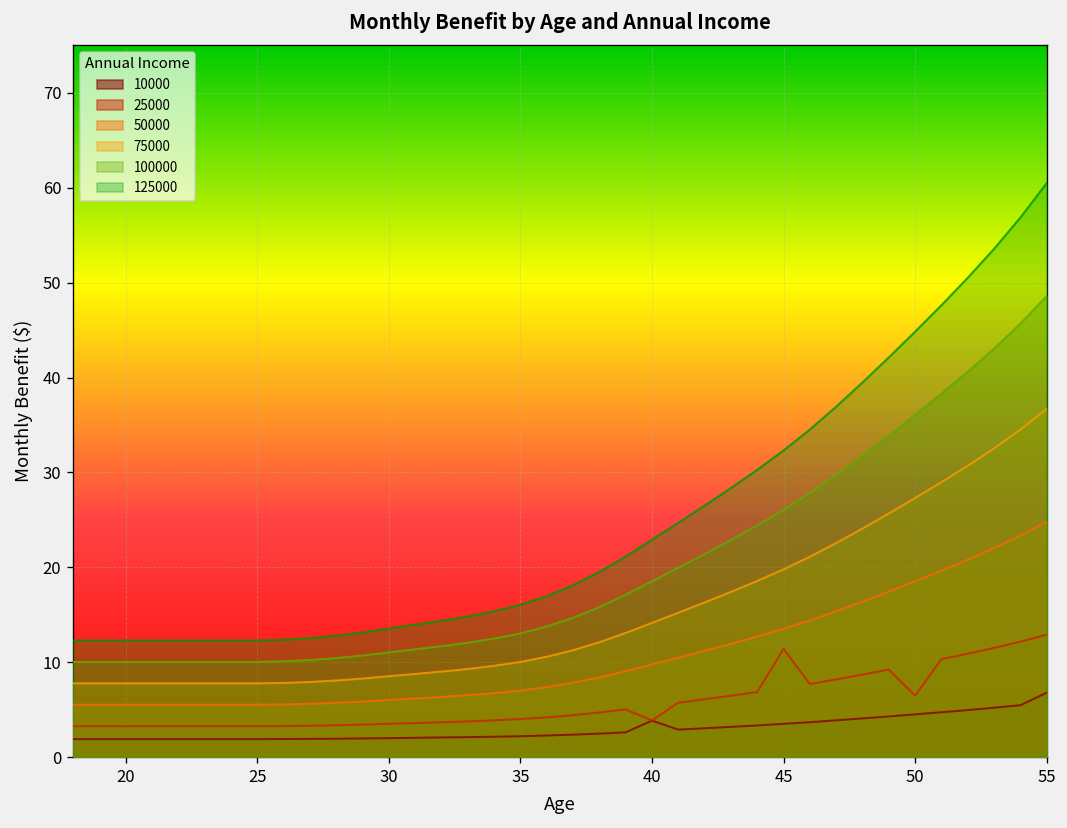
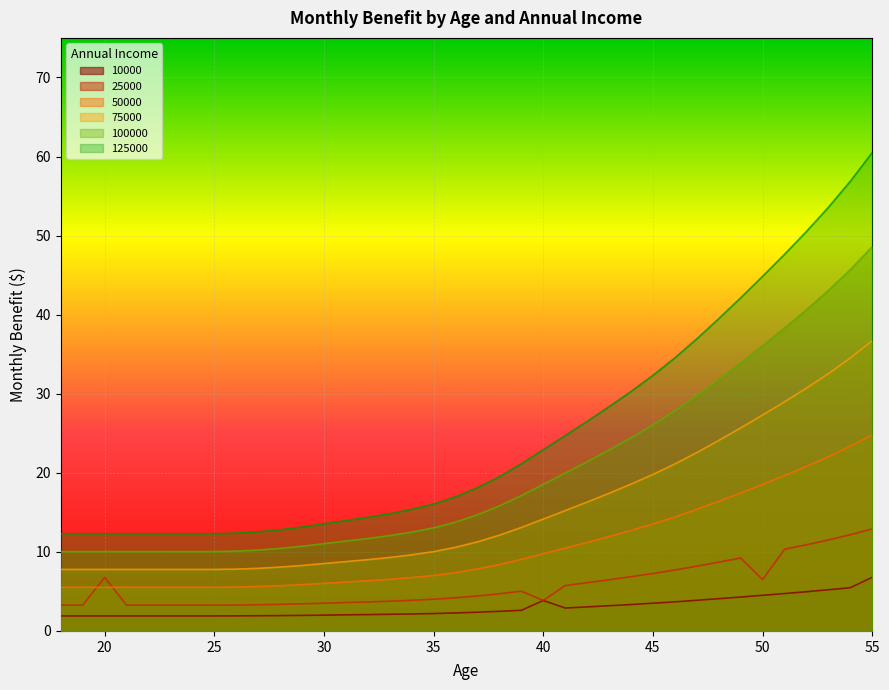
  {
    "10000": {
      "20": 2,
      "25": 2,
      "30": 2,
      "35": 2,
      "45": 4,
      "50": 5,
      "55": 7
    },
    "25000": {
-     "20": 3,
+     "20": 7,
      "25": 3,
      "30": 4,
      "35": 4,
-     "45": 11,
+     "45": 7,
      "50": 6,
      "55": 13
    }
  }
